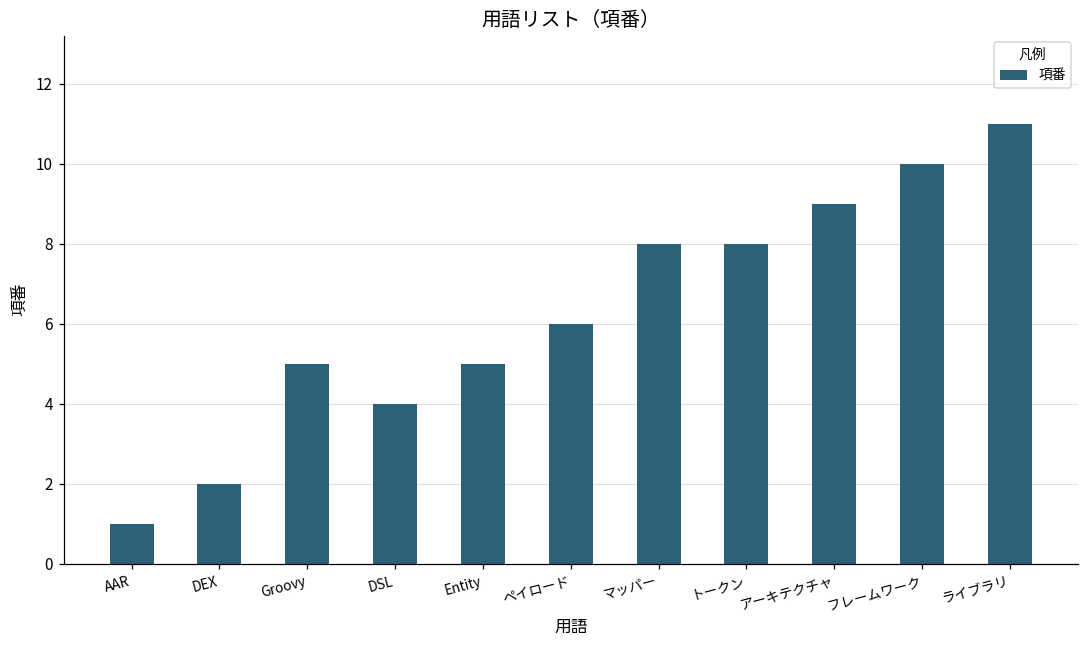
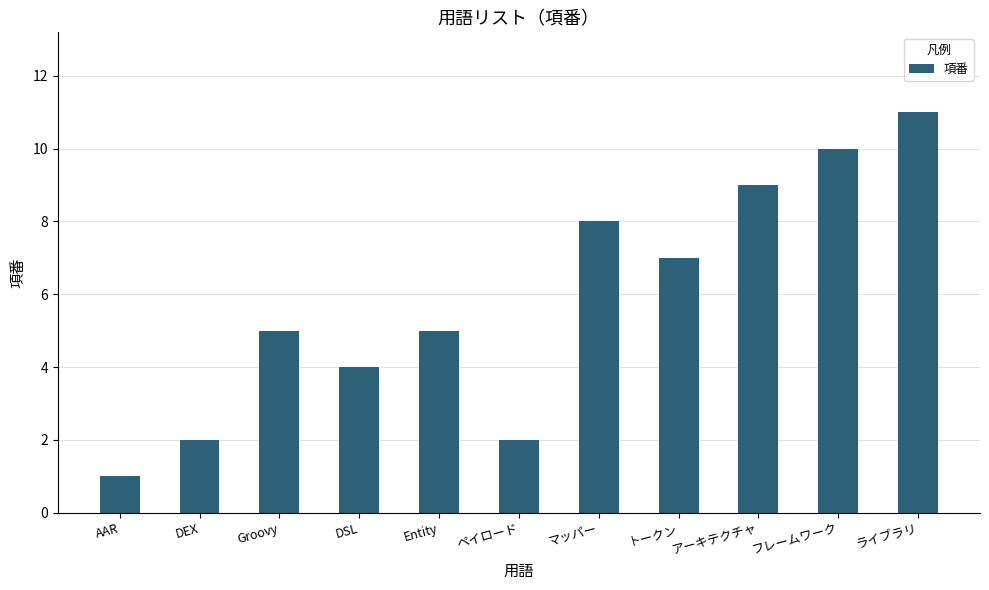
  {
    "AAR": 1,
    "DEX": 2,
    "Groovy": 5,
    "DSL": 4,
    "Entity": 5,
-   "ペイロード": 6,
+   "ペイロード": 2,
    "マッパー": 8,
-   "トークン": 8,
+   "トークン": 7,
    "アーキテクチャ": 9,
    "フレームワーク": 10,
    "ライブラリ": 11
  }
